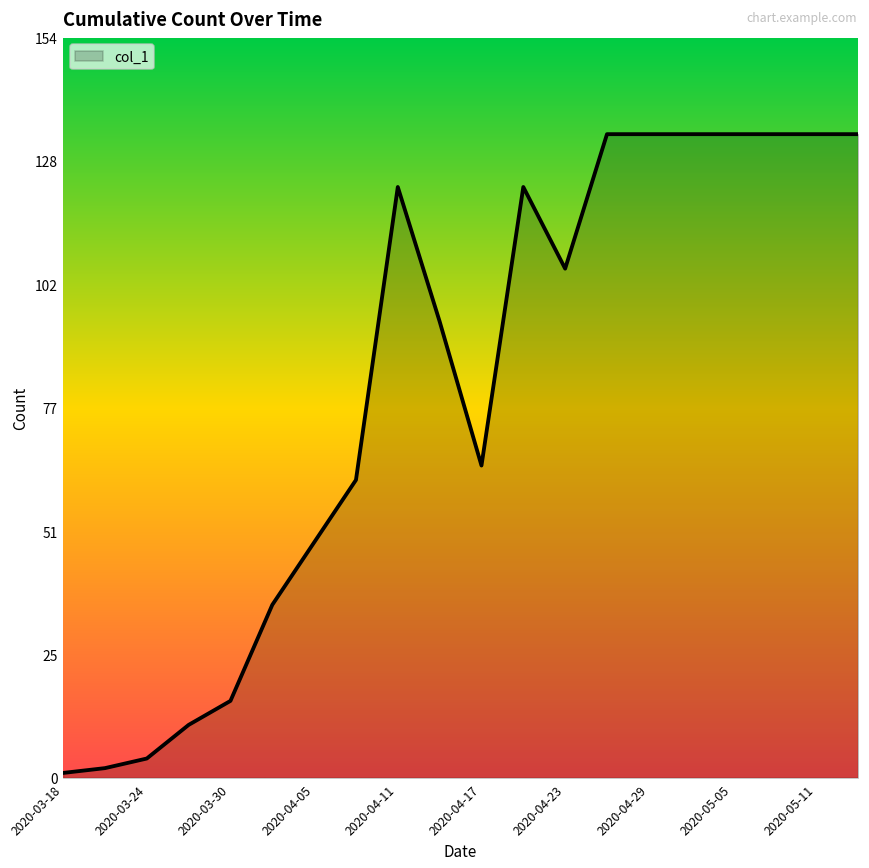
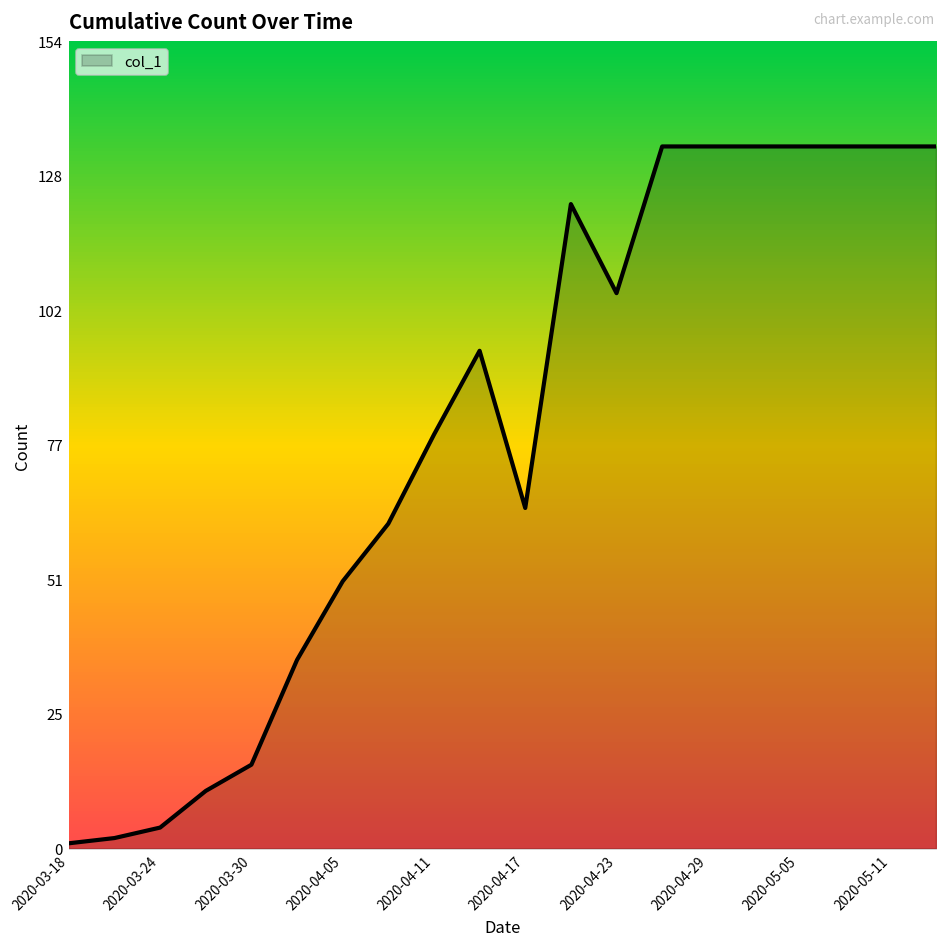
  {
    "2020-03-18": 1,
    "2020-03-24": 4,
    "2020-03-30": 16,
-   "2020-04-05": 49,
-   "2020-04-11": 123,
+   "2020-04-05": 51,
+   "2020-04-11": 79,
    "2020-04-17": 65,
    "2020-04-23": 106,
    "2020-04-29": 134,
    "2020-05-05": 134,
    "2020-05-11": 134
  }
